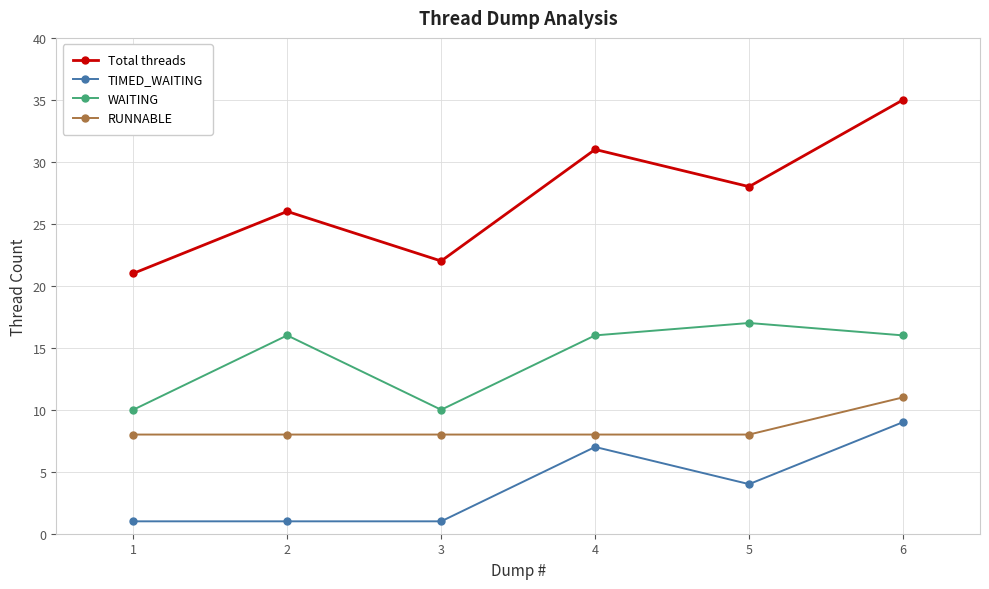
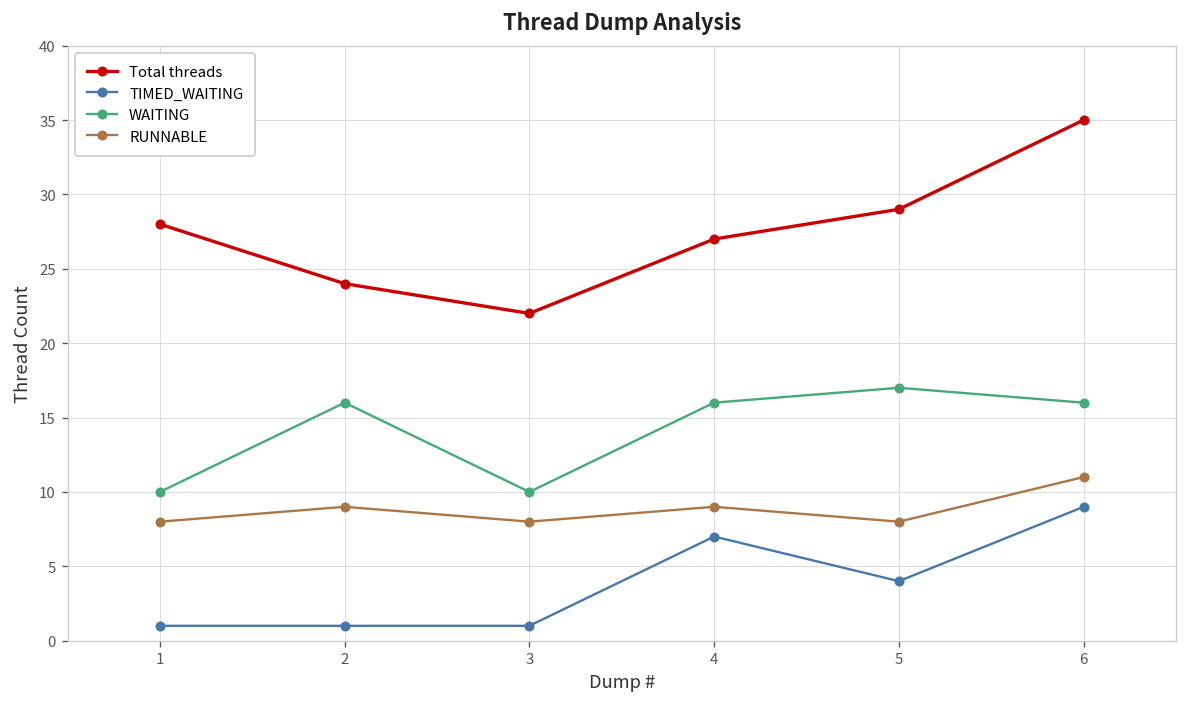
  {
    "Total threads": {
-     "1": 21,
-     "2": 26,
+     "1": 28,
+     "2": 24,
      "3": 22,
-     "4": 31,
-     "5": 28,
+     "4": 27,
+     "5": 29,
      "6": 35
    },
    "TIMED_WAITING": {
      "1": 1,
      "2": 1,
      "3": 1,
      "4": 7,
      "5": 4,
      "6": 9
    },
    "WAITING": {
      "1": 10,
      "2": 16,
      "3": 10,
      "4": 16,
      "5": 17,
      "6": 16
    },
    "RUNNABLE": {
      "1": 8,
-     "2": 8,
+     "2": 9,
      "3": 8,
-     "4": 8,
+     "4": 9,
      "5": 8,
      "6": 11
    }
  }
